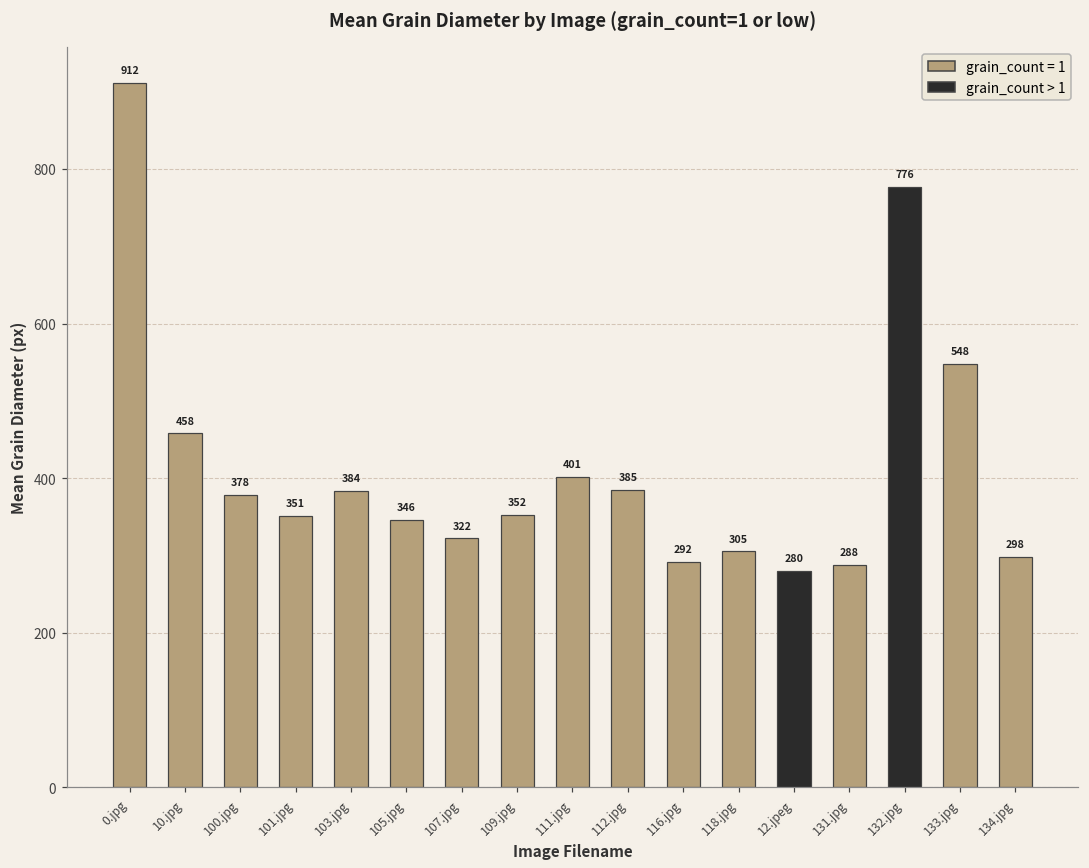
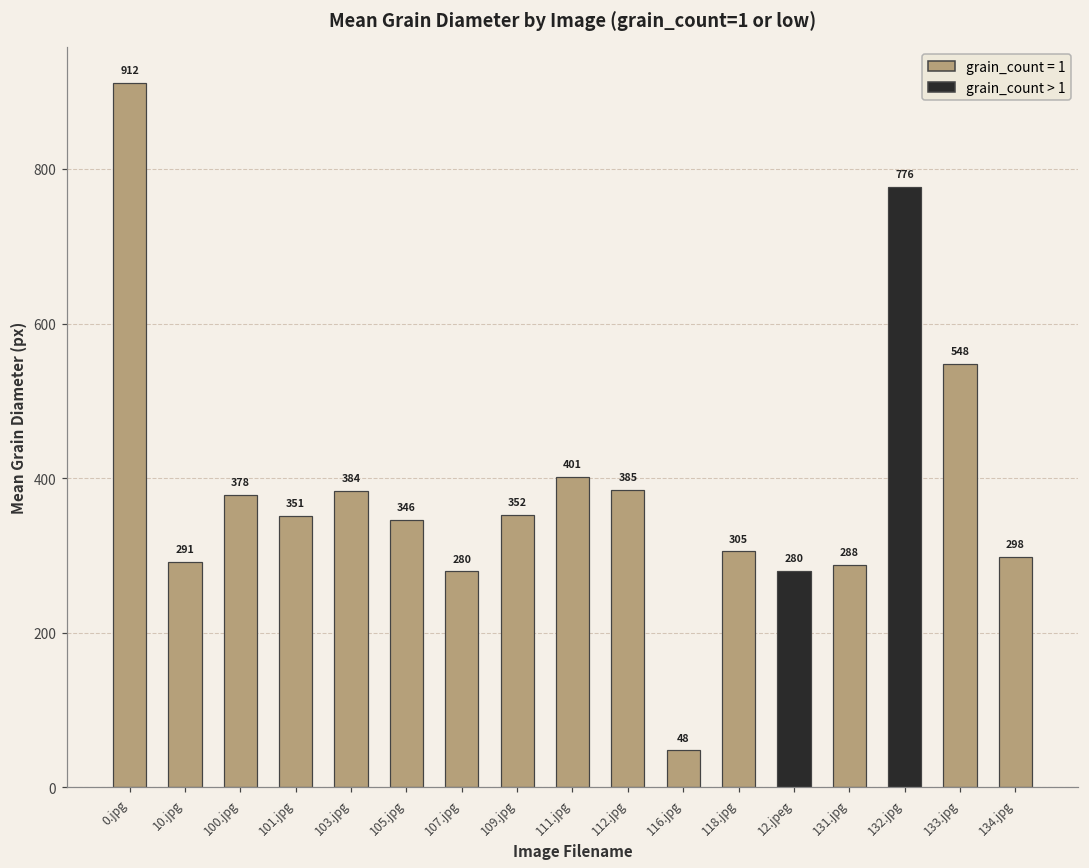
  {
    "0.jpg": 912,
-   "10.jpg": 458,
+   "10.jpg": 291,
    "100.jpg": 378,
    "101.jpg": 351,
    "103.jpg": 384,
    "105.jpg": 346,
-   "107.jpg": 322,
+   "107.jpg": 280,
    "109.jpg": 352,
    "111.jpg": 401,
    "112.jpg": 385,
-   "116.jpg": 292,
+   "116.jpg": 48,
    "118.jpg": 305,
    "12.jpeg": 280,
    "131.jpg": 288,
    "132.jpg": 776,
    "133.jpg": 548,
    "134.jpg": 298
  }
